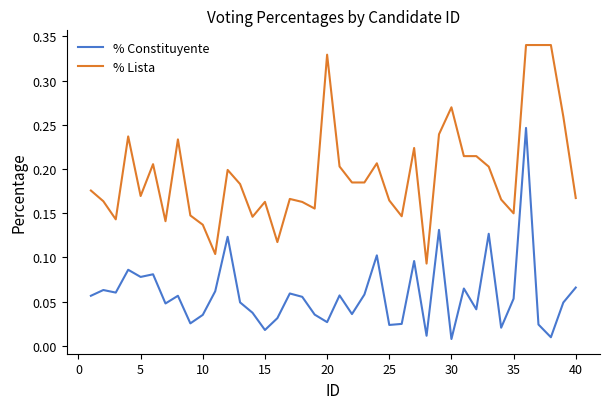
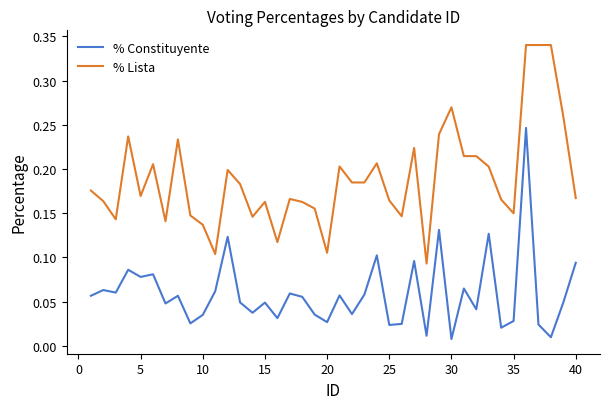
  {
    "% Constituyente": {
      "5": 0.08,
      "10": 0.04,
-     "15": 0.02,
+     "15": 0.05,
      "20": 0.03,
      "25": 0.02,
      "30": 0.01,
-     "35": 0.05,
-     "40": 0.07
+     "35": 0.03,
+     "40": 0.09
    },
    "% Lista": {
      "5": 0.17,
      "10": 0.14,
      "15": 0.16,
-     "20": 0.33,
+     "20": 0.11,
      "25": 0.16,
      "30": 0.27,
      "35": 0.15,
      "40": 0.17
    }
  }
